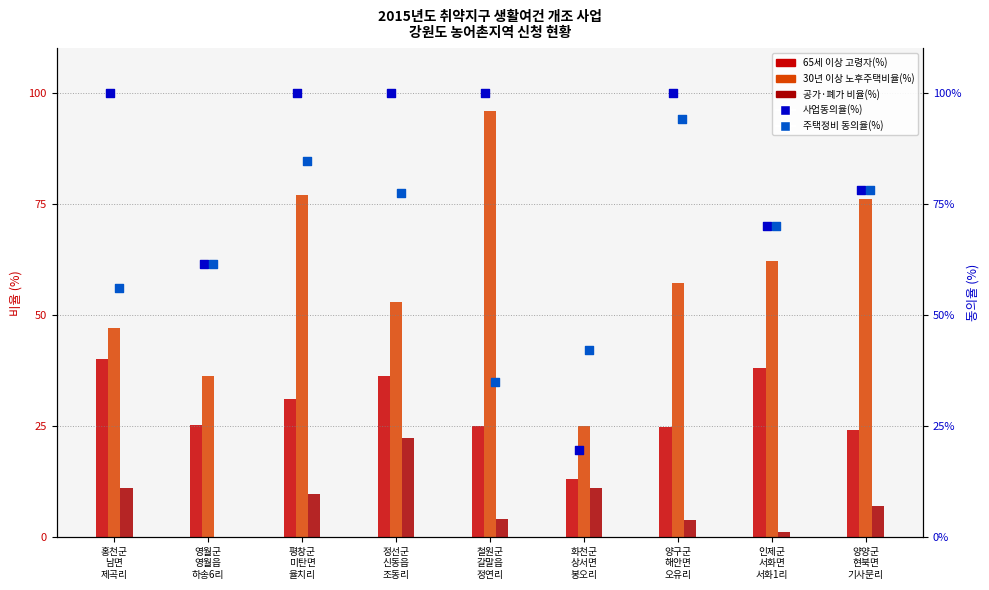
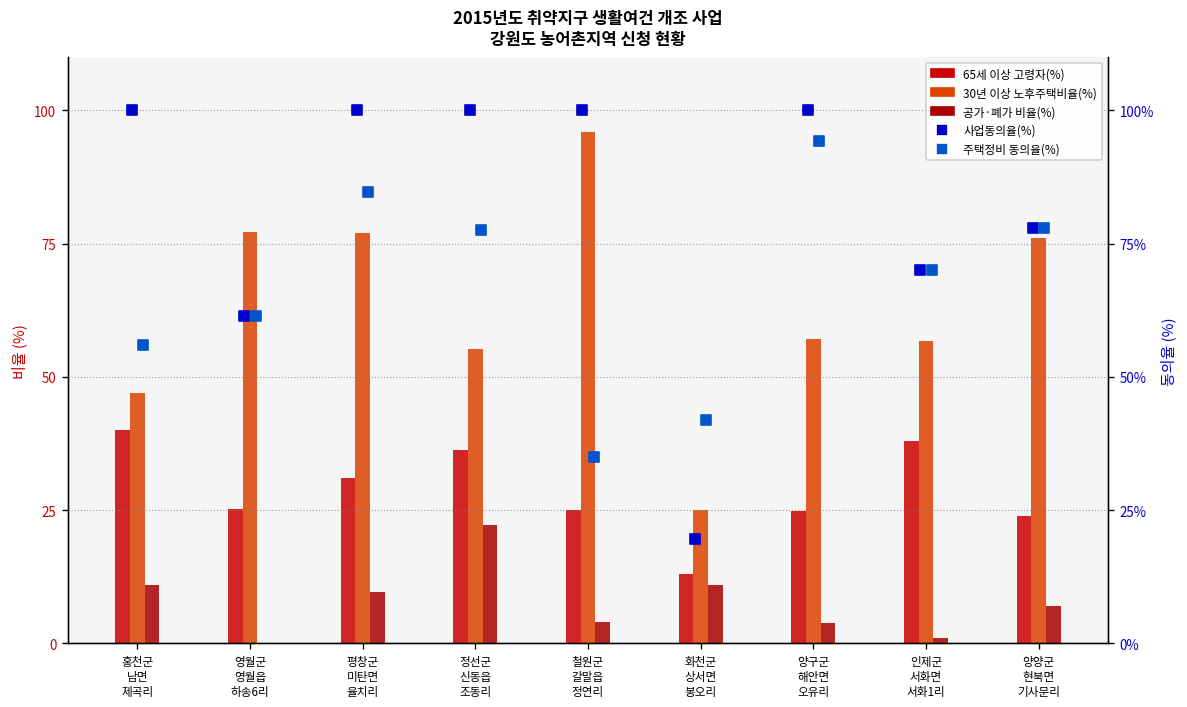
  {
    "30년 이상 노후주택비율(%)": {
      "홍천군 남면 제곡리": 47,
-     "영월군 영월읍 하송6리": 36,
+     "영월군 영월읍 하송6리": 77,
      "평창군 미탄면 율치리": 77,
-     "정선군 신동읍 조동리": 53,
+     "정선군 신동읍 조동리": 55,
      "철원군 갈말읍 정연리": 96,
      "화천군 상서면 봉오리": 25,
      "양구군 해안면 오유리": 57,
-     "인제군 서화면 서화1리": 62,
+     "인제군 서화면 서화1리": 57,
      "양양군 현북면 기사문리": 76
    }
  }
